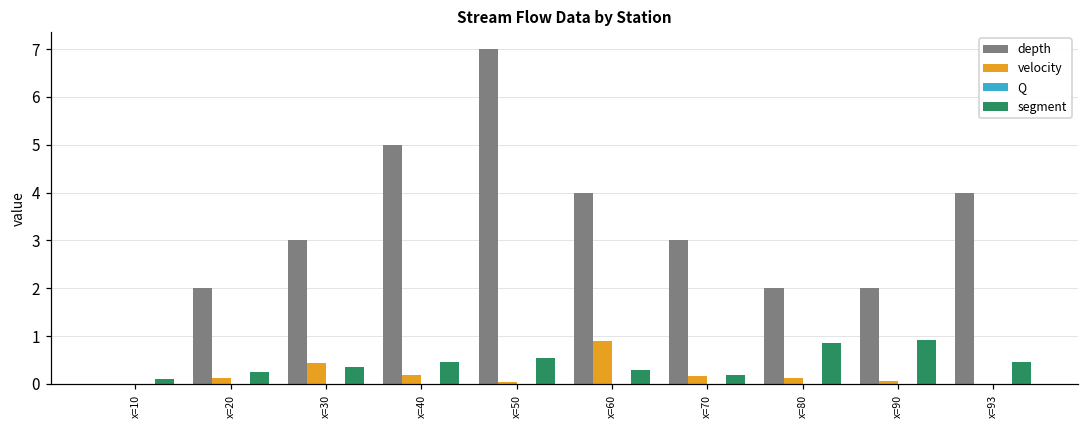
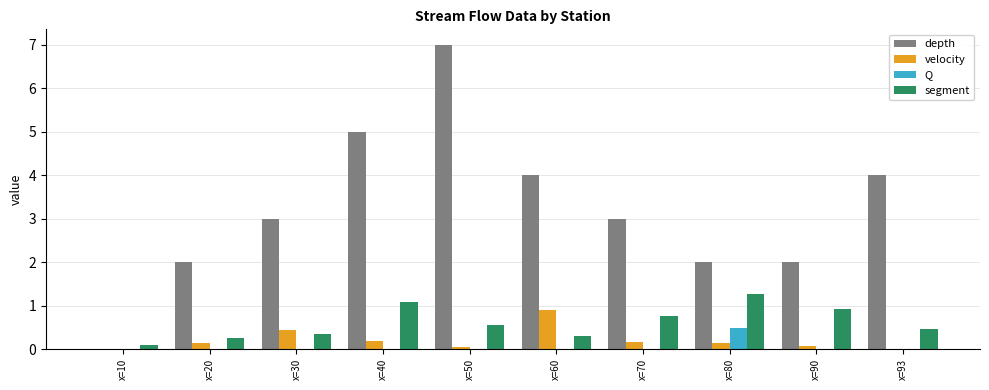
  {
    "depth": {
      "x=10": 0.0,
      "x=20": 2.0,
      "x=30": 3.0,
      "x=40": 5.0,
      "x=50": 7.0,
      "x=60": 4.0,
      "x=70": 3.0,
      "x=80": 2.0,
      "x=90": 2.0,
      "x=93": 4.0
    },
    "velocity": {
      "x=10": 0.0,
      "x=20": 0.1,
      "x=30": 0.4,
      "x=40": 0.2,
      "x=60": 0.9,
      "x=70": 0.2,
      "x=80": 0.1,
      "x=90": 0.1,
      "x=93": 0.0
    },
    "Q": {
      "x=10": 0.0,
-     "x=80": 0.0,
+     "x=80": 0.5,
      "x=93": 0.0
    },
    "segment": {
      "x=10": 0.1,
      "x=20": 0.3,
      "x=30": 0.4,
-     "x=40": 0.5,
+     "x=40": 1.1,
      "x=50": 0.6,
      "x=60": 0.3,
-     "x=70": 0.2,
-     "x=80": 0.9,
+     "x=70": 0.8,
+     "x=80": 1.3,
      "x=90": 0.9,
      "x=93": 0.5
    }
  }
